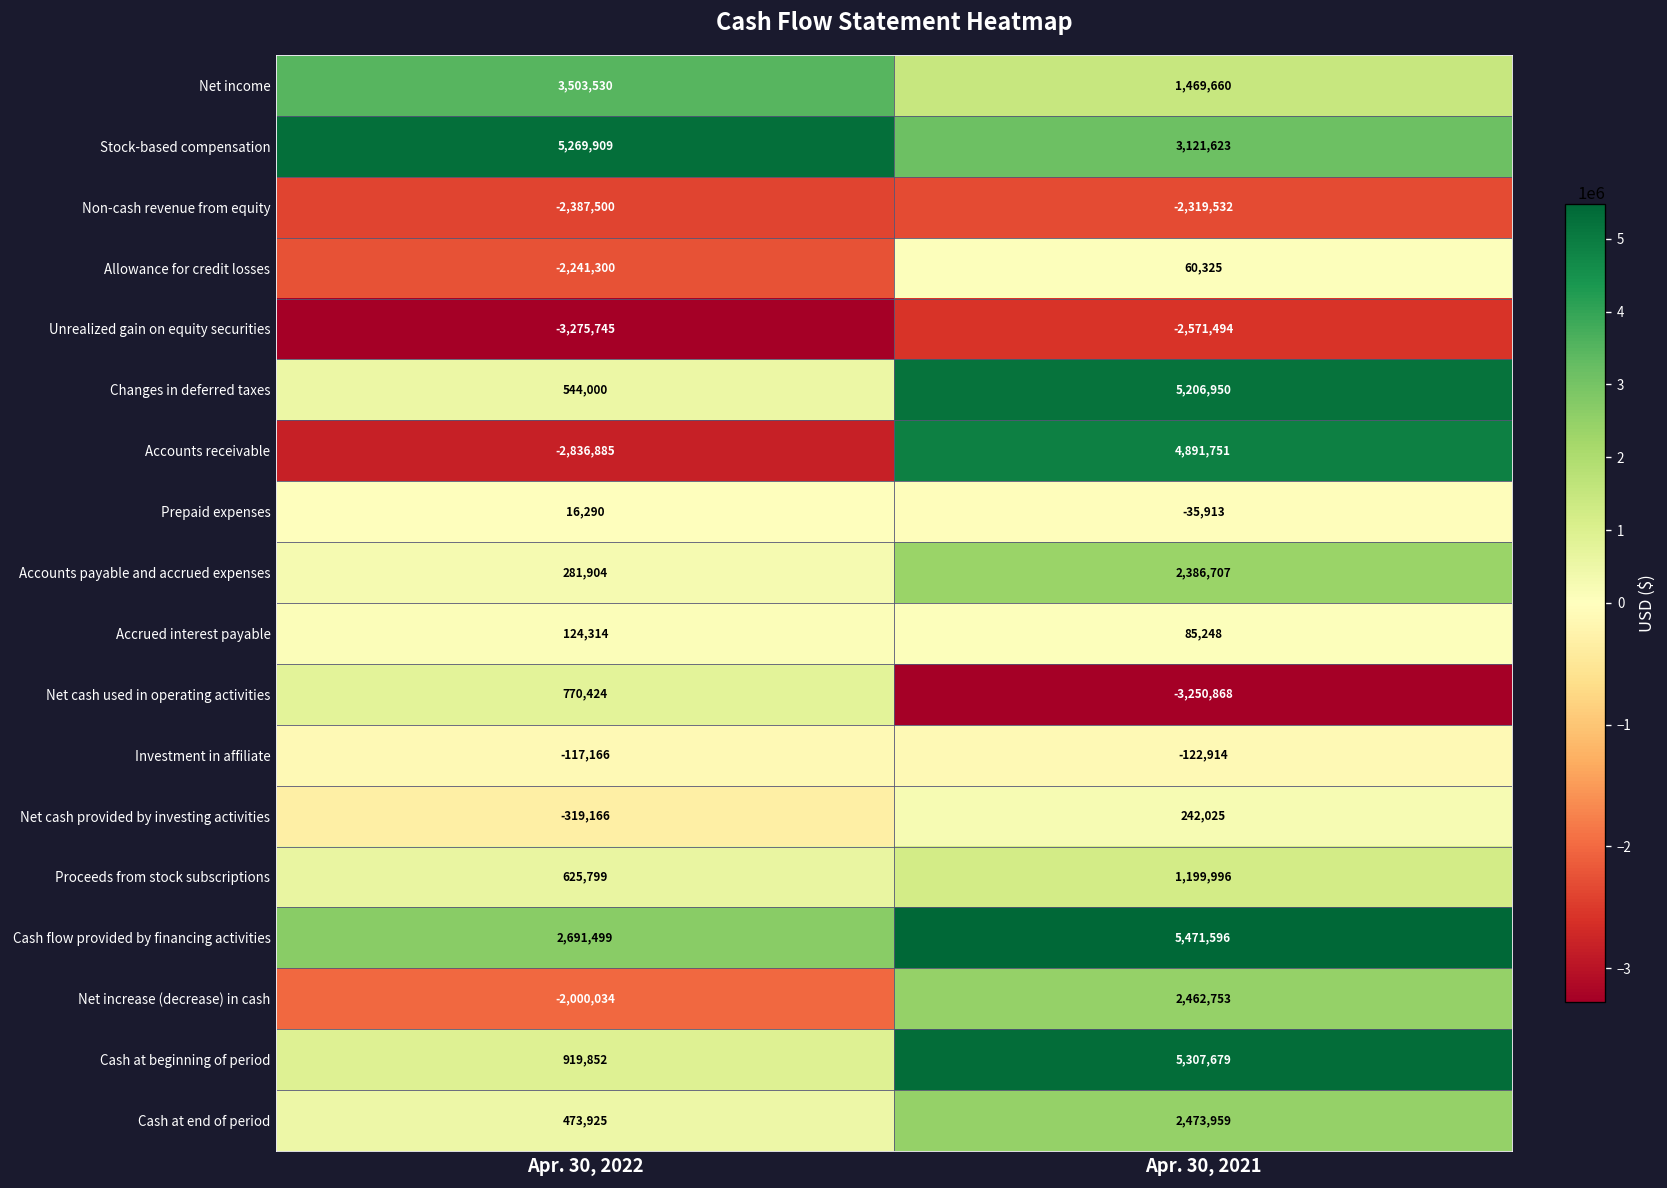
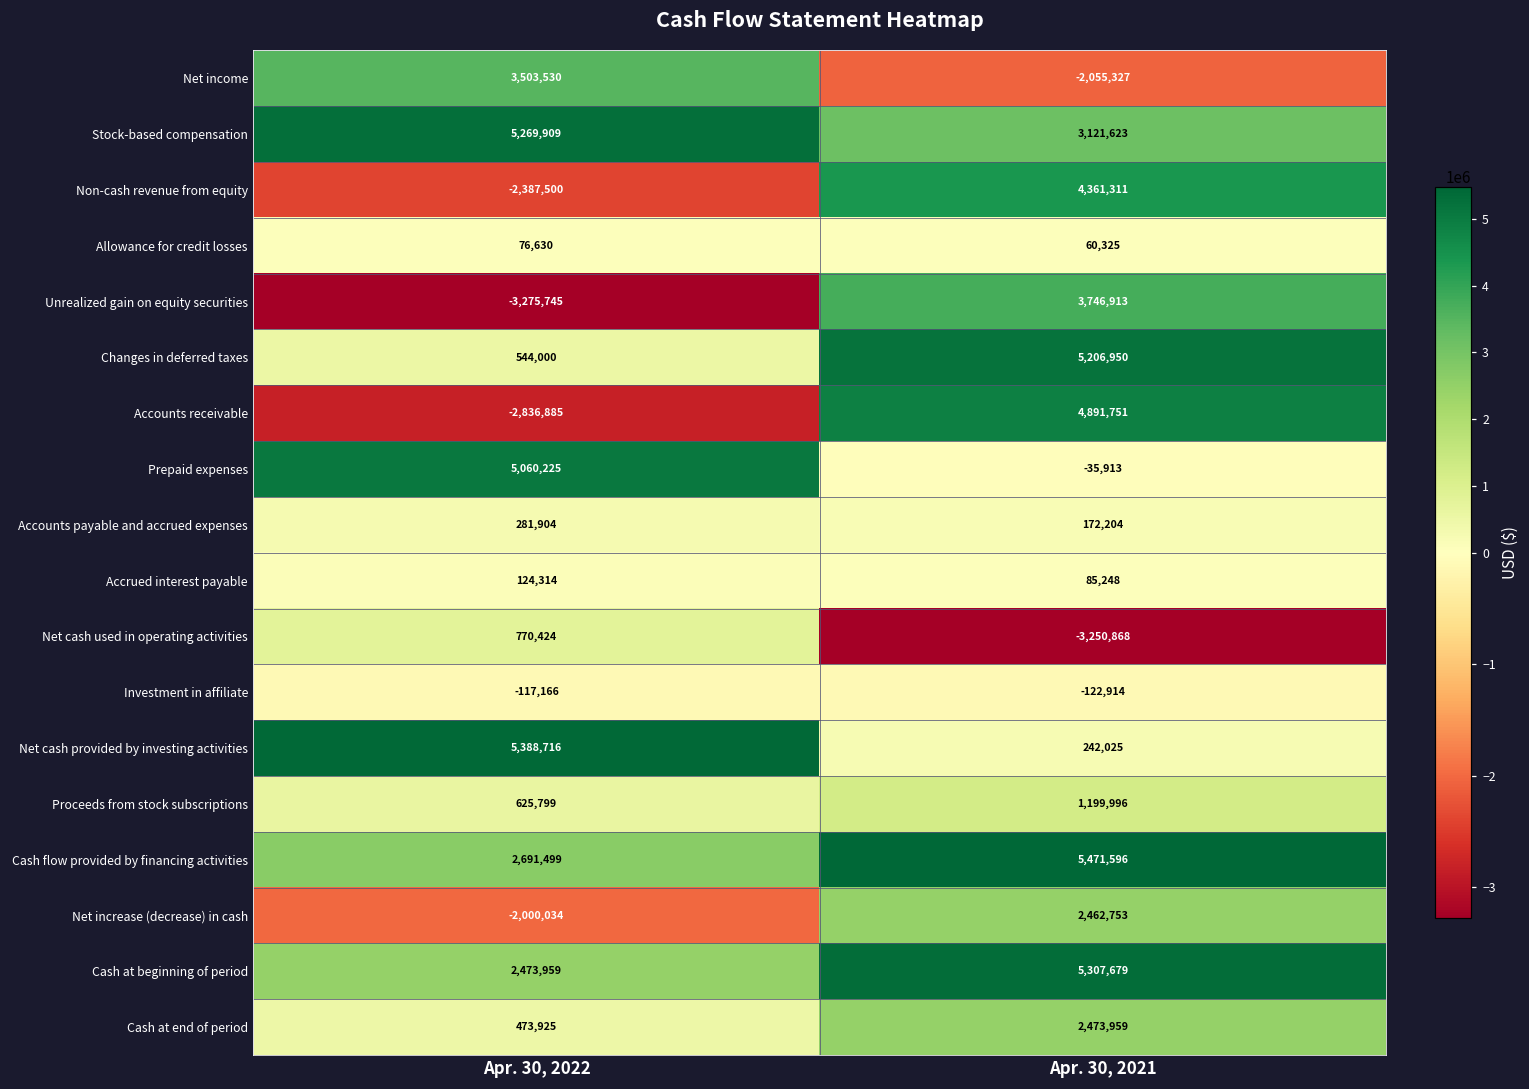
  {
    "Net income": {
      "Apr. 30, 2022": "3,503,530",
-     "Apr. 30, 2021": "1,469,660"
+     "Apr. 30, 2021": "-2,055,327"
    },
    "Stock-based compensation": {
      "Apr. 30, 2022": "5,269,909",
      "Apr. 30, 2021": "3,121,623"
    },
    "Non-cash revenue from equity": {
      "Apr. 30, 2022": "-2,387,500",
-     "Apr. 30, 2021": "-2,319,532"
+     "Apr. 30, 2021": "4,361,311"
    },
    "Allowance for credit losses": {
-     "Apr. 30, 2022": "-2,241,300",
+     "Apr. 30, 2022": "76,630",
      "Apr. 30, 2021": "60,325"
    },
    "Unrealized gain on equity securities": {
      "Apr. 30, 2022": "-3,275,745",
-     "Apr. 30, 2021": "-2,571,494"
+     "Apr. 30, 2021": "3,746,913"
    },
    "Changes in deferred taxes": {
      "Apr. 30, 2022": "544,000",
      "Apr. 30, 2021": "5,206,950"
    },
    "Accounts receivable": {
      "Apr. 30, 2022": "-2,836,885",
      "Apr. 30, 2021": "4,891,751"
    },
    "Prepaid expenses": {
-     "Apr. 30, 2022": "16,290",
+     "Apr. 30, 2022": "5,060,225",
      "Apr. 30, 2021": "-35,913"
    },
    "Accounts payable and accrued expenses": {
      "Apr. 30, 2022": "281,904",
-     "Apr. 30, 2021": "2,386,707"
+     "Apr. 30, 2021": "172,204"
    },
    "Accrued interest payable": {
      "Apr. 30, 2022": "124,314",
      "Apr. 30, 2021": "85,248"
    },
    "Net cash used in operating activities": {
      "Apr. 30, 2022": "770,424",
      "Apr. 30, 2021": "-3,250,868"
    },
    "Investment in affiliate": {
      "Apr. 30, 2022": "-117,166",
      "Apr. 30, 2021": "-122,914"
    },
    "Net cash provided by investing activities": {
-     "Apr. 30, 2022": "-319,166",
+     "Apr. 30, 2022": "5,388,716",
      "Apr. 30, 2021": "242,025"
    },
    "Proceeds from stock subscriptions": {
      "Apr. 30, 2022": "625,799",
      "Apr. 30, 2021": "1,199,996"
    },
    "Cash flow provided by financing activities": {
      "Apr. 30, 2022": "2,691,499",
      "Apr. 30, 2021": "5,471,596"
    },
    "Net increase (decrease) in cash": {
      "Apr. 30, 2022": "-2,000,034",
      "Apr. 30, 2021": "2,462,753"
    },
    "Cash at beginning of period": {
-     "Apr. 30, 2022": "919,852",
+     "Apr. 30, 2022": "2,473,959",
      "Apr. 30, 2021": "5,307,679"
    },
    "Cash at end of period": {
      "Apr. 30, 2022": "473,925",
      "Apr. 30, 2021": "2,473,959"
    }
  }
